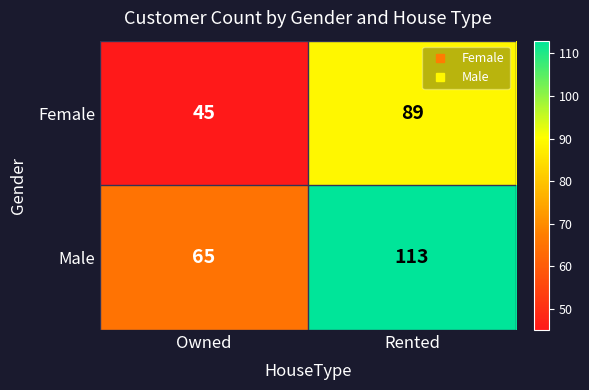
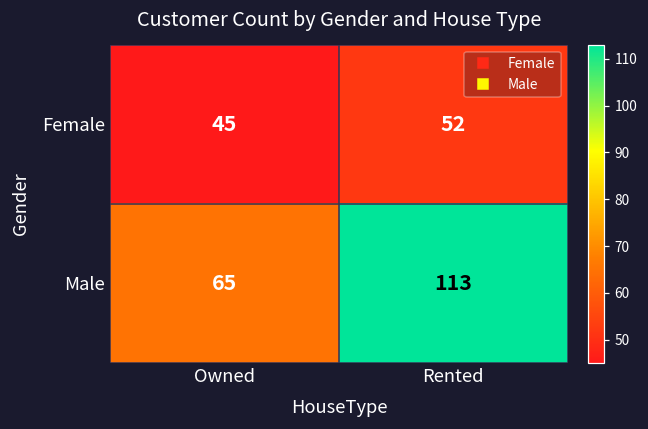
  {
    "Female": {
      "Owned": 45,
-     "Rented": 89
+     "Rented": 52
    },
    "Male": {
      "Owned": 65,
      "Rented": 113
    }
  }
